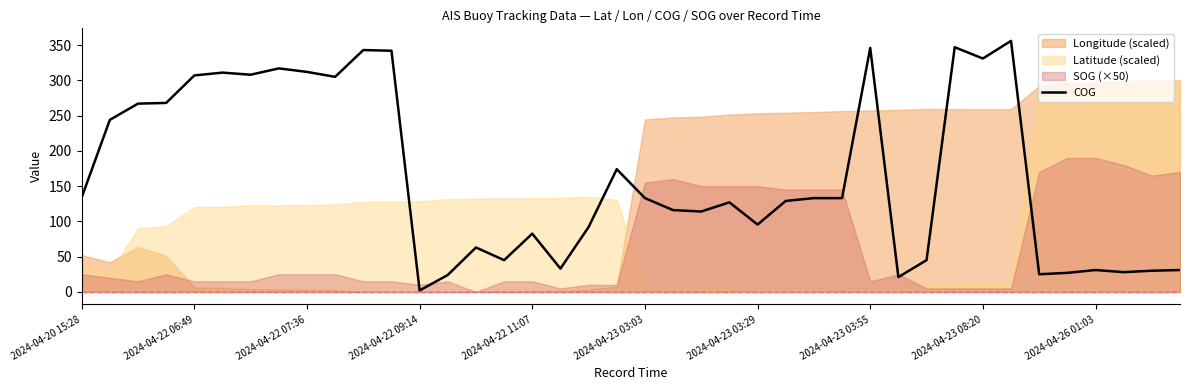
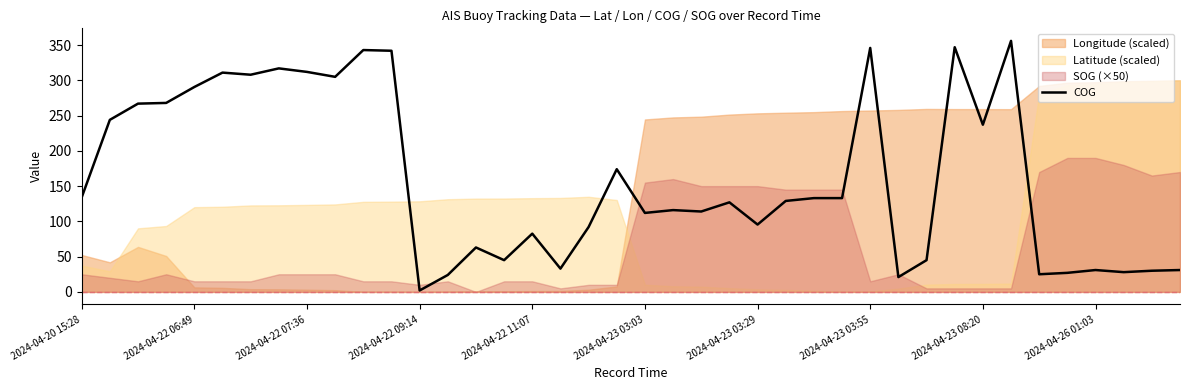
  {
    "COG": {
      "2024-04-20 15:28": 130,
-     "2024-04-22 06:49": 310,
+     "2024-04-22 06:49": 290,
      "2024-04-22 07:36": 310,
      "2024-04-22 11:07": 80,
-     "2024-04-23 03:03": 130,
+     "2024-04-23 03:03": 110,
      "2024-04-23 03:29": 100,
      "2024-04-23 03:55": 350,
-     "2024-04-23 08:20": 330,
+     "2024-04-23 08:20": 240,
      "2024-04-26 01:03": 30
    }
  }
